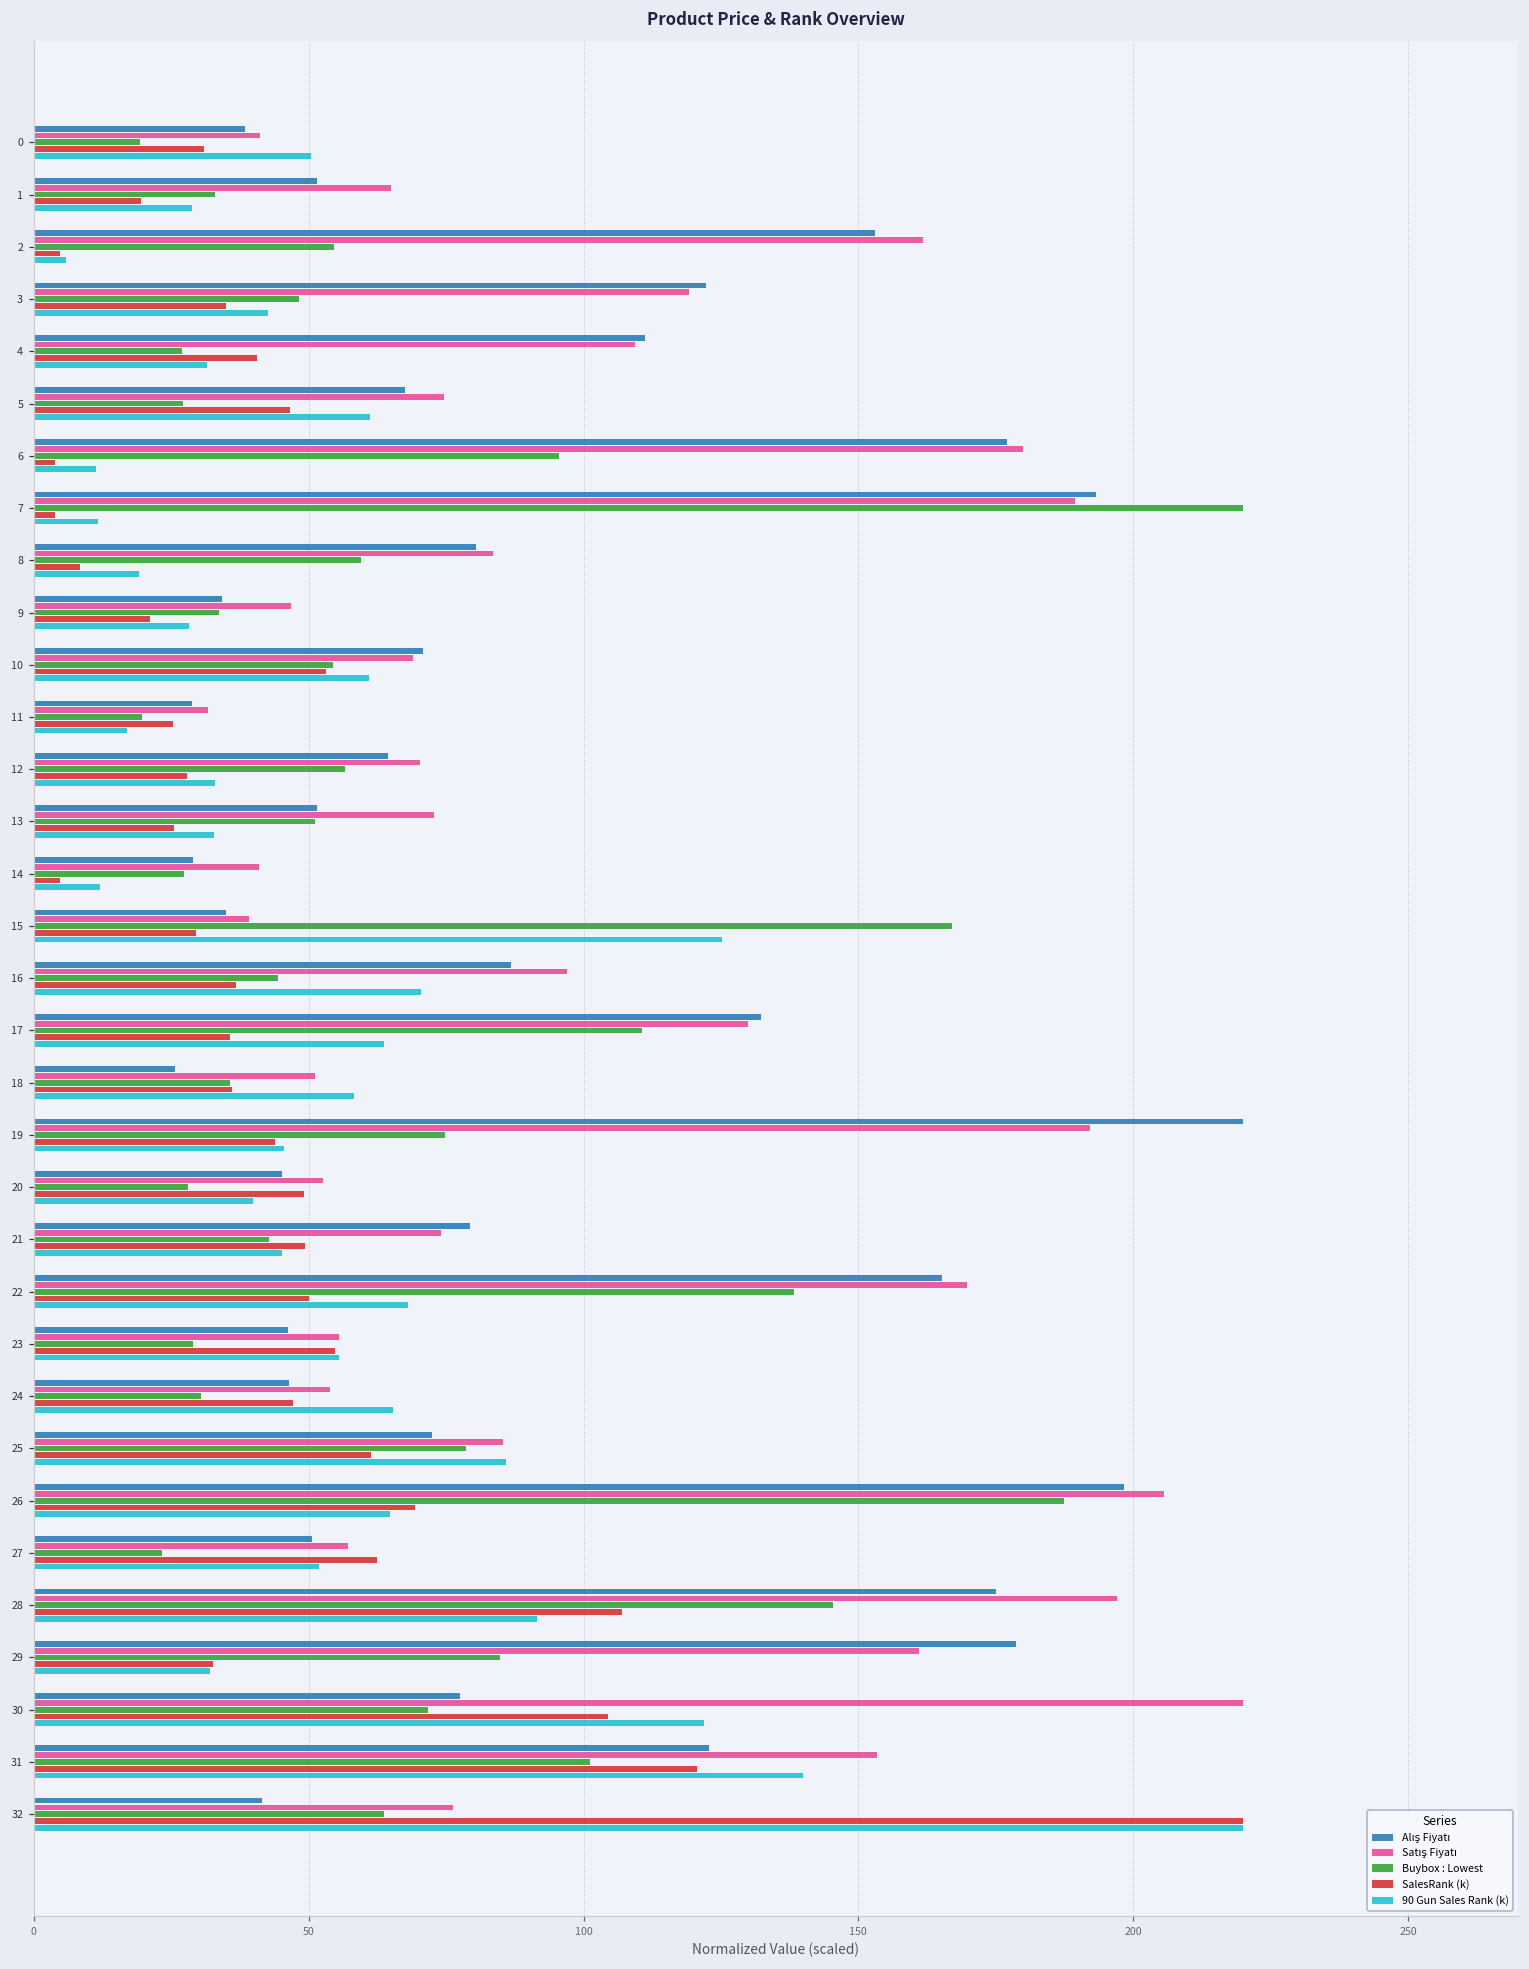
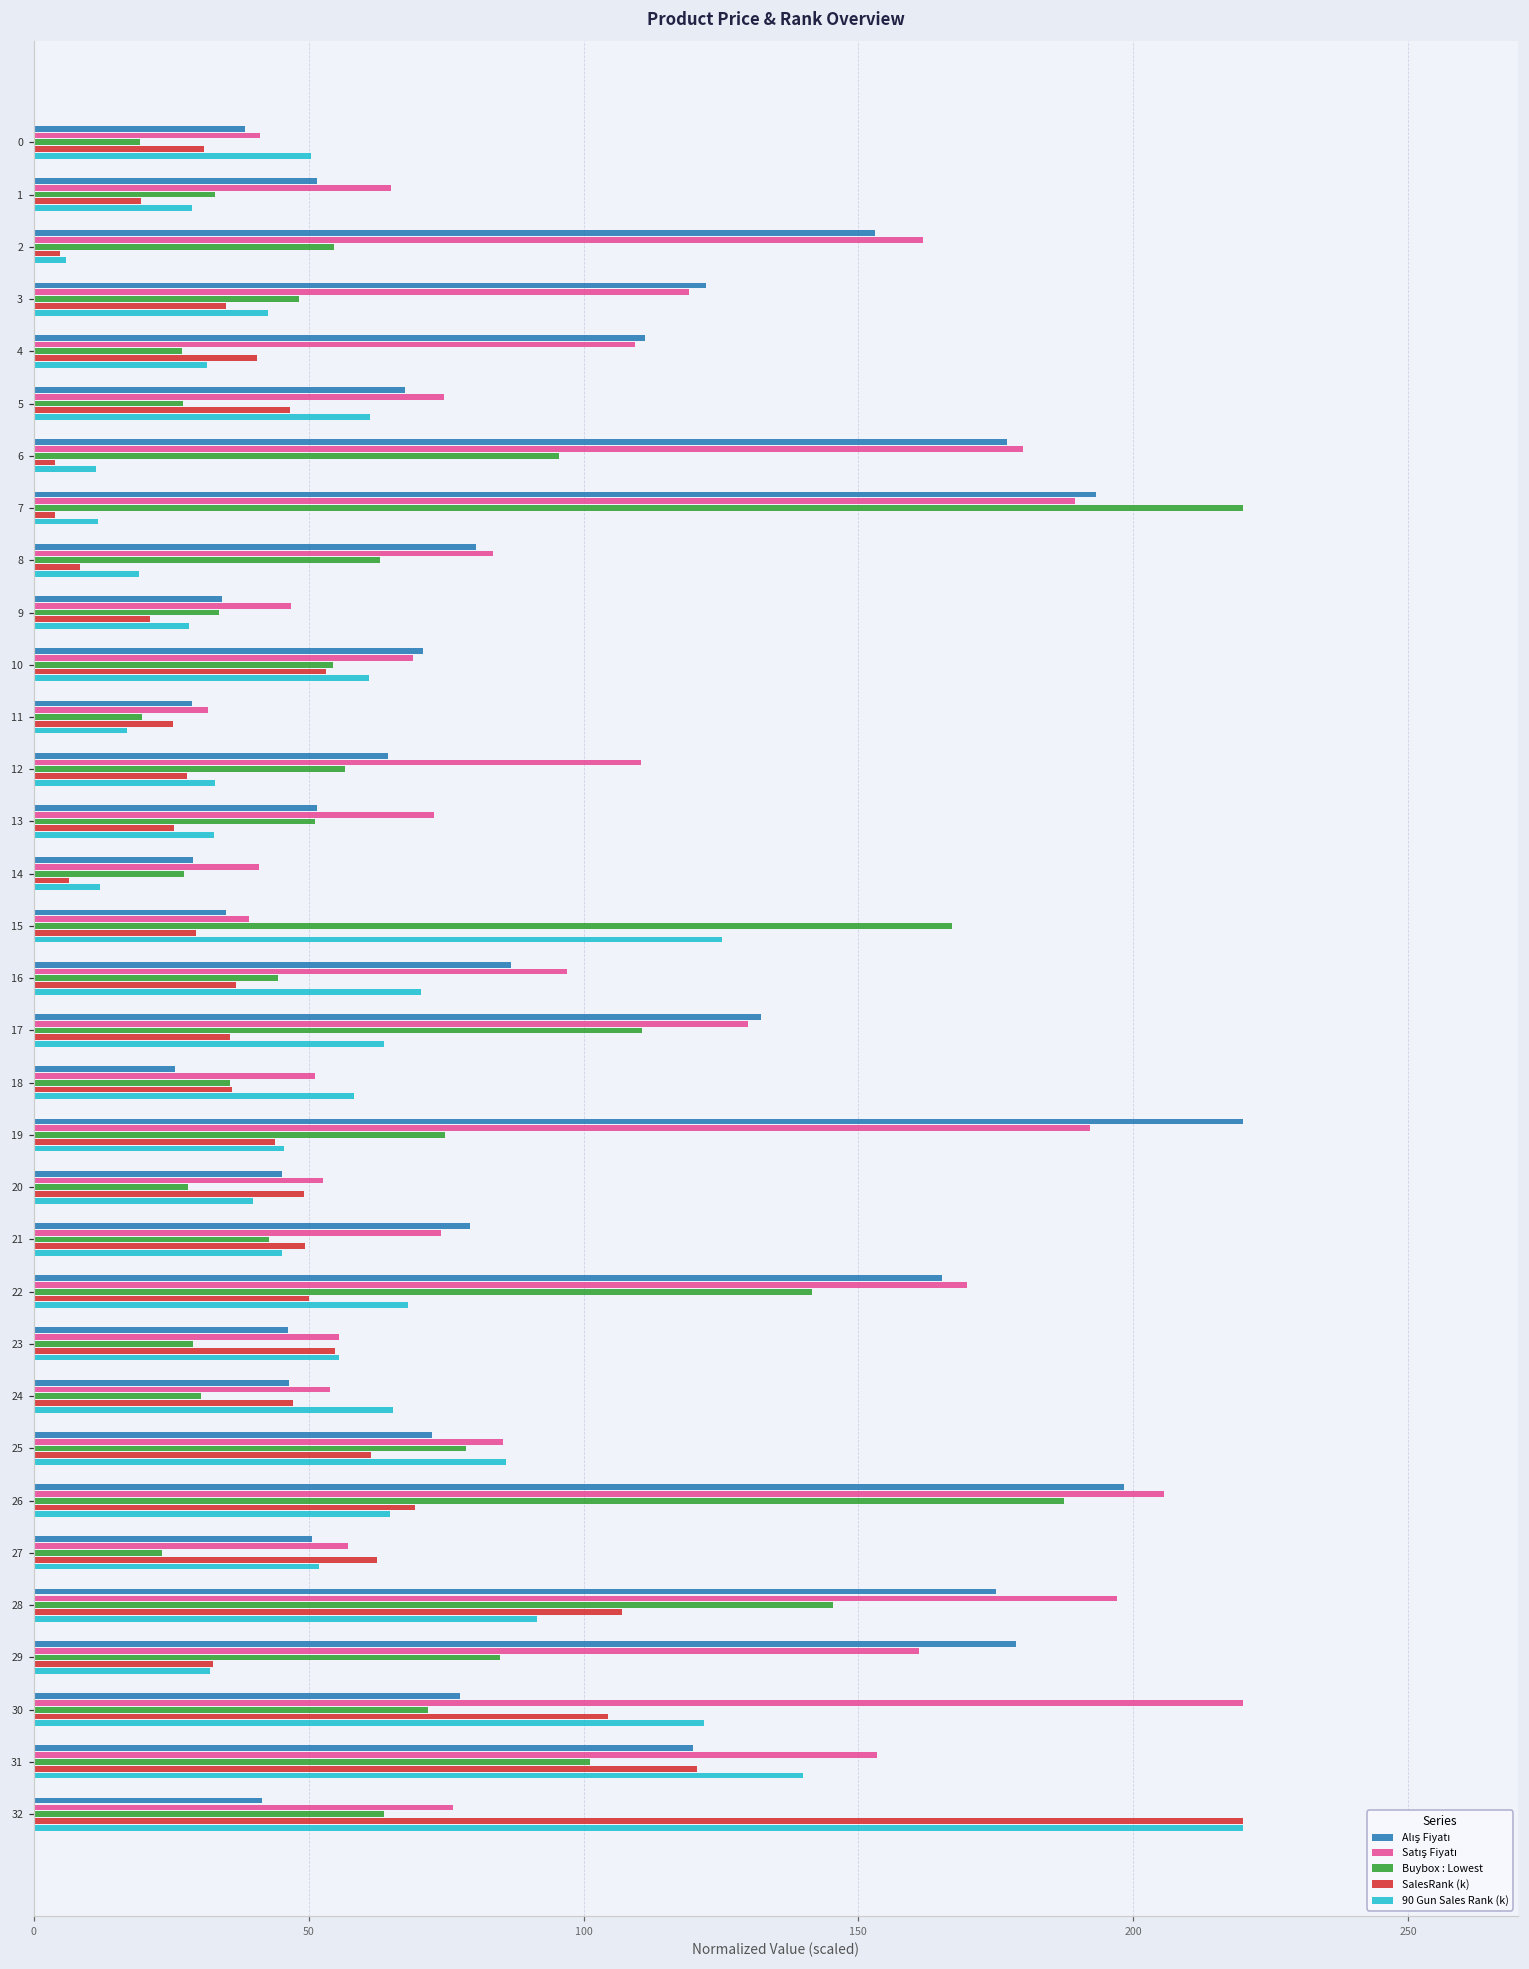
  {
    "Alış Fiyatı": {
      "0": 38,
      "1": 51,
      "2": 153,
      "3": 122,
      "4": 111,
      "5": 68,
      "6": 177,
      "7": 193,
      "8": 80,
      "9": 34,
      "10": 71,
      "11": 29,
      "12": 64,
      "13": 52,
      "14": 29,
      "15": 35,
      "16": 87,
      "17": 132,
      "18": 26,
      "19": 220,
      "20": 45,
      "21": 79,
      "22": 165,
      "23": 46,
      "24": 46,
      "25": 72,
      "26": 198,
      "27": 51,
      "28": 175,
      "29": 179,
      "30": 78,
-     "31": 123,
+     "31": 120,
      "32": 42
    },
    "Satış Fiyatı": {
      "0": 41,
      "1": 65,
      "2": 162,
      "3": 119,
      "4": 109,
      "5": 75,
      "6": 180,
      "7": 189,
      "8": 84,
      "9": 47,
      "10": 69,
      "11": 32,
-     "12": 70,
+     "12": 110,
      "13": 73,
      "14": 41,
      "15": 39,
      "16": 97,
      "17": 130,
      "18": 51,
      "19": 192,
      "20": 53,
      "21": 74,
      "22": 170,
      "23": 56,
      "24": 54,
      "25": 85,
      "26": 206,
      "27": 57,
      "28": 197,
      "29": 161,
      "30": 220,
      "31": 153,
      "32": 76
    },
    "Buybox : Lowest": {
      "0": 19,
      "1": 33,
      "2": 55,
      "3": 48,
      "4": 27,
      "5": 27,
      "6": 96,
      "7": 220,
-     "8": 60,
+     "8": 63,
      "9": 34,
      "10": 54,
      "11": 20,
      "12": 57,
      "13": 51,
      "14": 27,
      "15": 167,
      "16": 44,
      "17": 111,
      "18": 36,
      "19": 75,
      "20": 28,
      "21": 43,
-     "22": 138,
+     "22": 142,
      "23": 29,
      "24": 30,
      "25": 79,
      "26": 187,
      "27": 23,
      "28": 145,
      "29": 85,
      "30": 72,
      "31": 101,
      "32": 64
    },
    "SalesRank (k)": {
      "0": 31,
      "1": 19,
      "2": 5,
      "3": 35,
      "4": 41,
      "5": 47,
      "6": 4,
      "7": 4,
      "8": 8,
      "9": 21,
      "10": 53,
      "11": 25,
      "12": 28,
      "13": 26,
-     "14": 5,
+     "14": 6,
      "15": 29,
      "16": 37,
      "17": 36,
      "18": 36,
      "19": 44,
      "20": 49,
      "21": 49,
      "22": 50,
      "23": 55,
      "24": 47,
      "25": 61,
      "26": 69,
      "27": 62,
      "28": 107,
      "29": 33,
      "30": 104,
      "31": 121,
      "32": 220
    },
    "90 Gun Sales Rank (k)": {
      "0": 50,
      "1": 29,
      "2": 6,
      "3": 43,
      "4": 31,
      "5": 61,
      "6": 11,
      "7": 12,
      "8": 19,
      "9": 28,
      "10": 61,
      "11": 17,
      "12": 33,
      "13": 33,
      "14": 12,
      "15": 125,
      "16": 71,
      "17": 64,
      "18": 58,
      "19": 45,
      "20": 40,
      "21": 45,
      "22": 68,
      "23": 56,
      "24": 65,
      "25": 86,
      "26": 65,
      "27": 52,
      "28": 92,
      "29": 32,
      "30": 122,
      "31": 140,
      "32": 220
    }
  }
